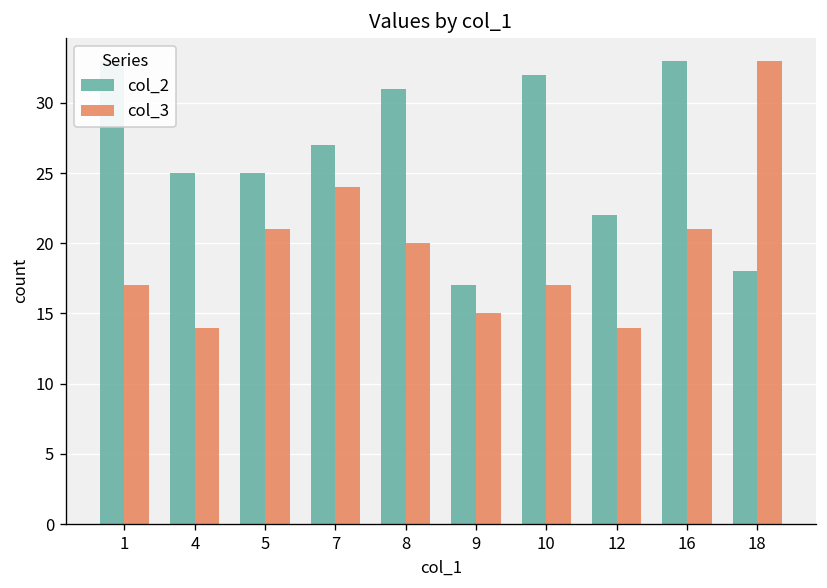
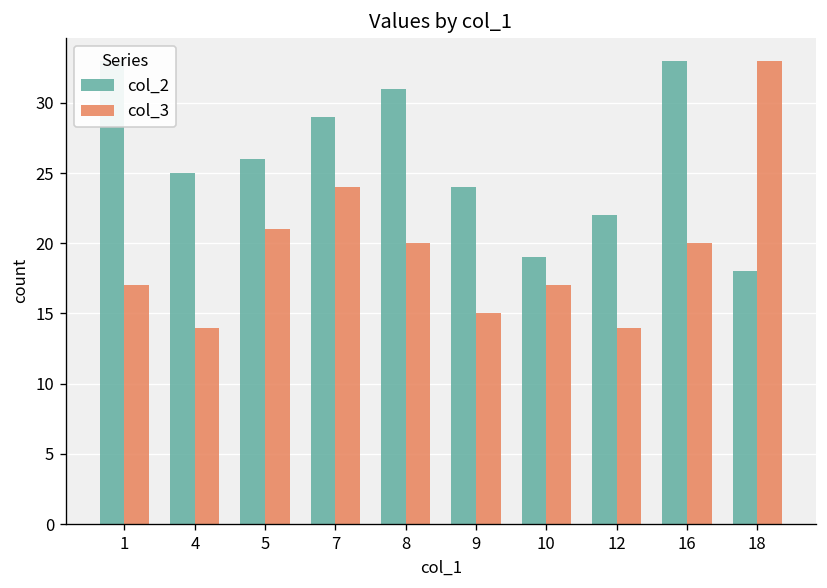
  {
    "col_2": {
      "4": 25,
-     "5": 25,
-     "7": 27,
+     "5": 26,
+     "7": 29,
      "8": 31,
-     "9": 17,
-     "10": 32,
+     "9": 24,
+     "10": 19,
      "12": 22,
      "16": 33,
      "18": 18
    },
    "col_3": {
      "1": 17,
      "4": 14,
      "5": 21,
      "7": 24,
      "8": 20,
      "9": 15,
      "10": 17,
      "12": 14,
-     "16": 21,
+     "16": 20,
      "18": 33
    }
  }
